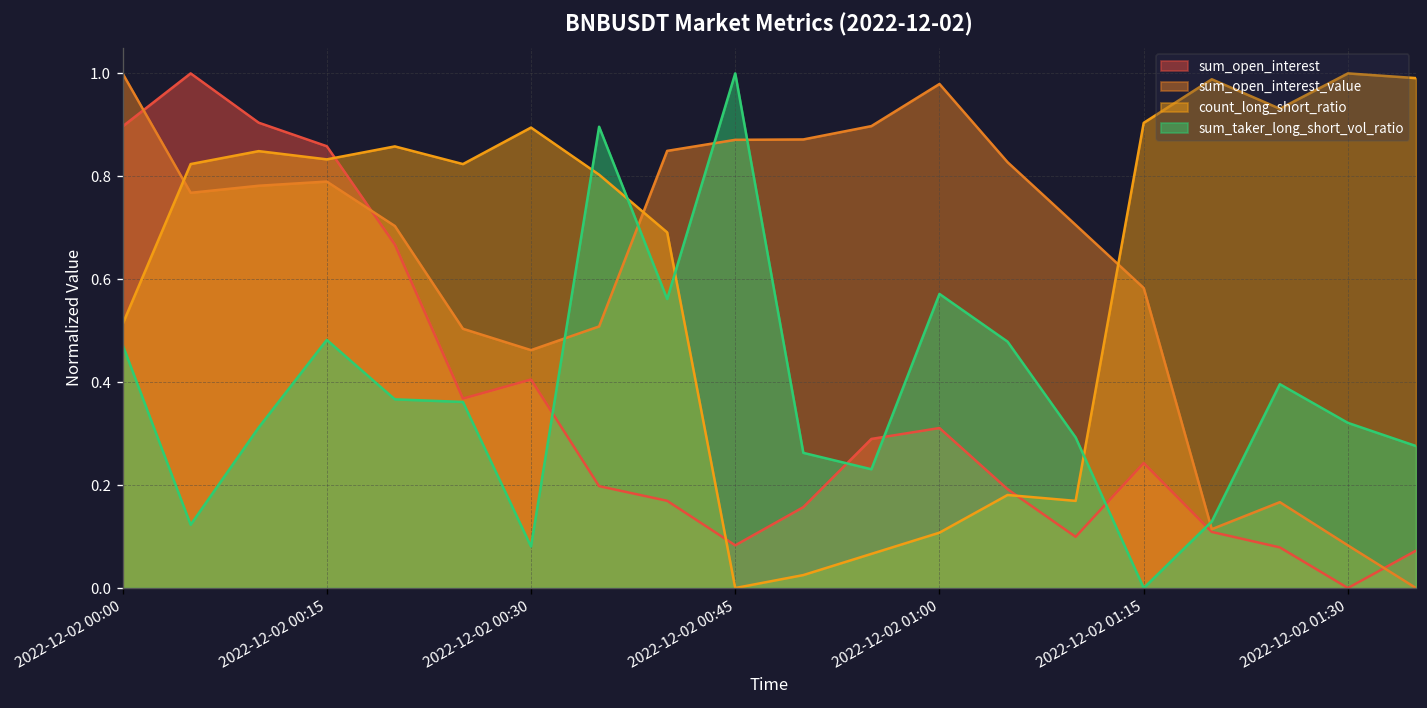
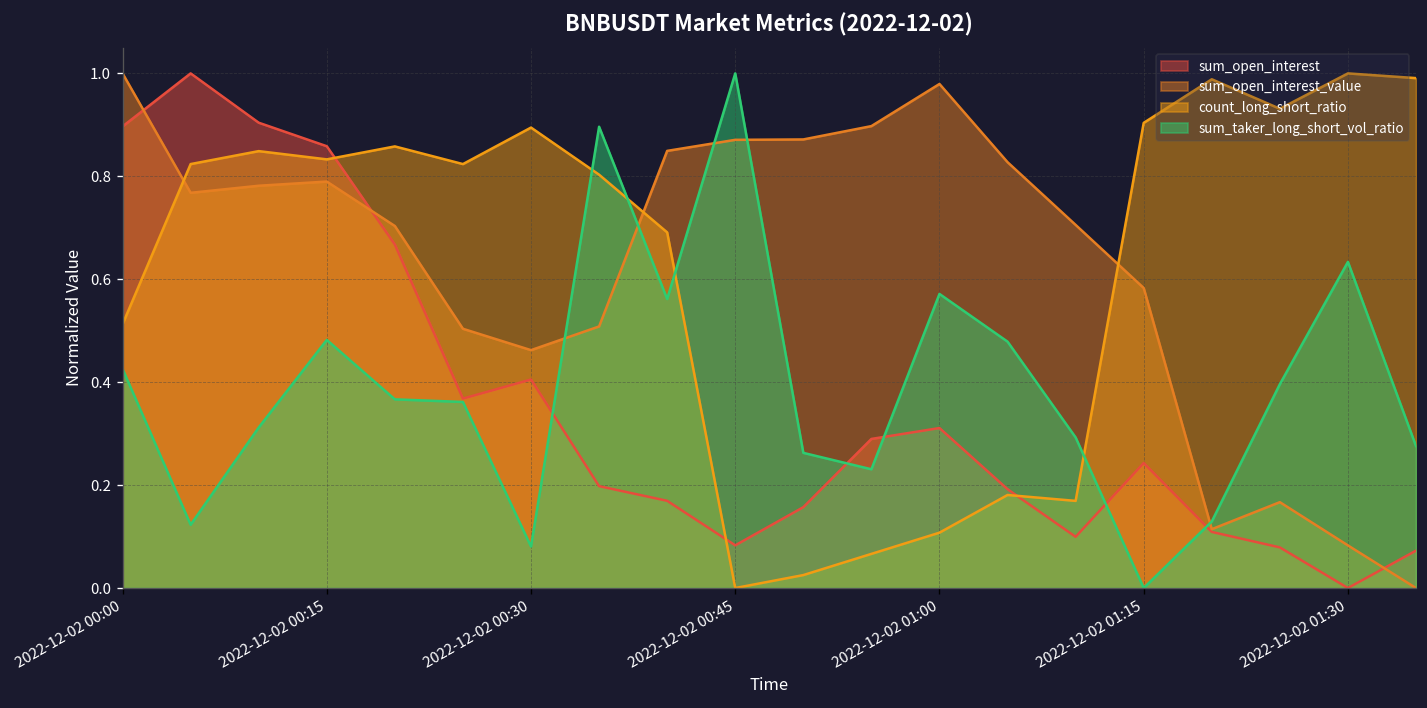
  {
    "sum_taker_long_short_vol_ratio": {
-     "2022-12-02 00:00": 0.47,
+     "2022-12-02 00:00": 0.43,
      "2022-12-02 00:15": 0.48,
      "2022-12-02 00:30": 0.08,
      "2022-12-02 00:45": 1.00,
      "2022-12-02 01:00": 0.57,
      "2022-12-02 01:15": 0.00,
-     "2022-12-02 01:30": 0.32
+     "2022-12-02 01:30": 0.63
    }
  }
